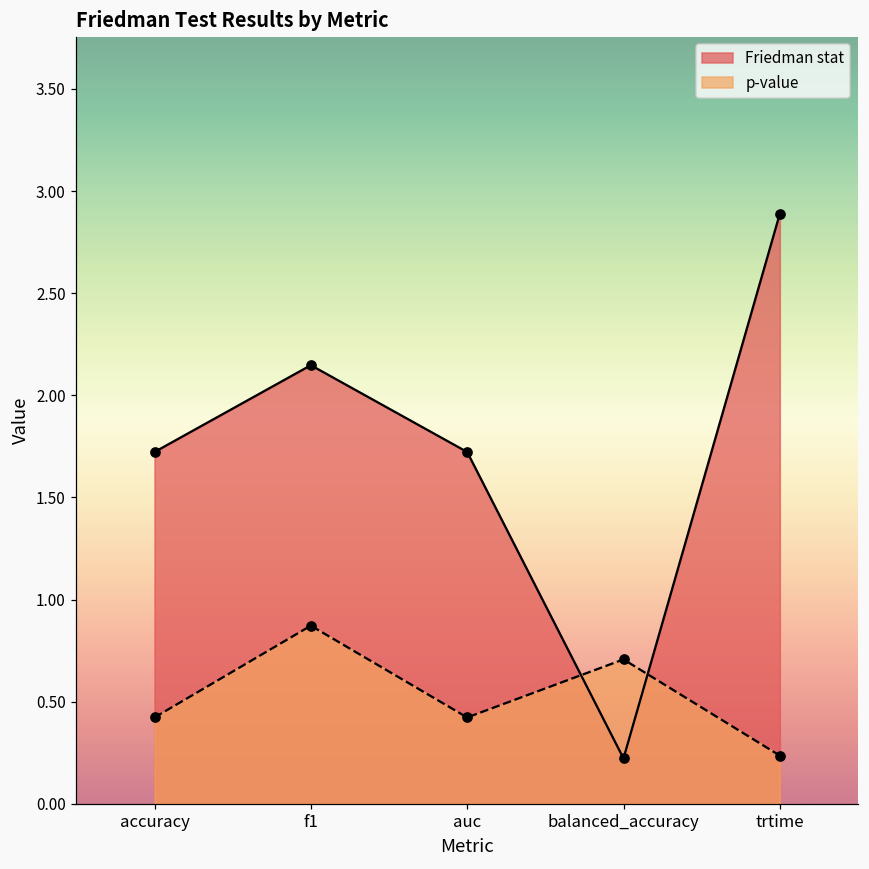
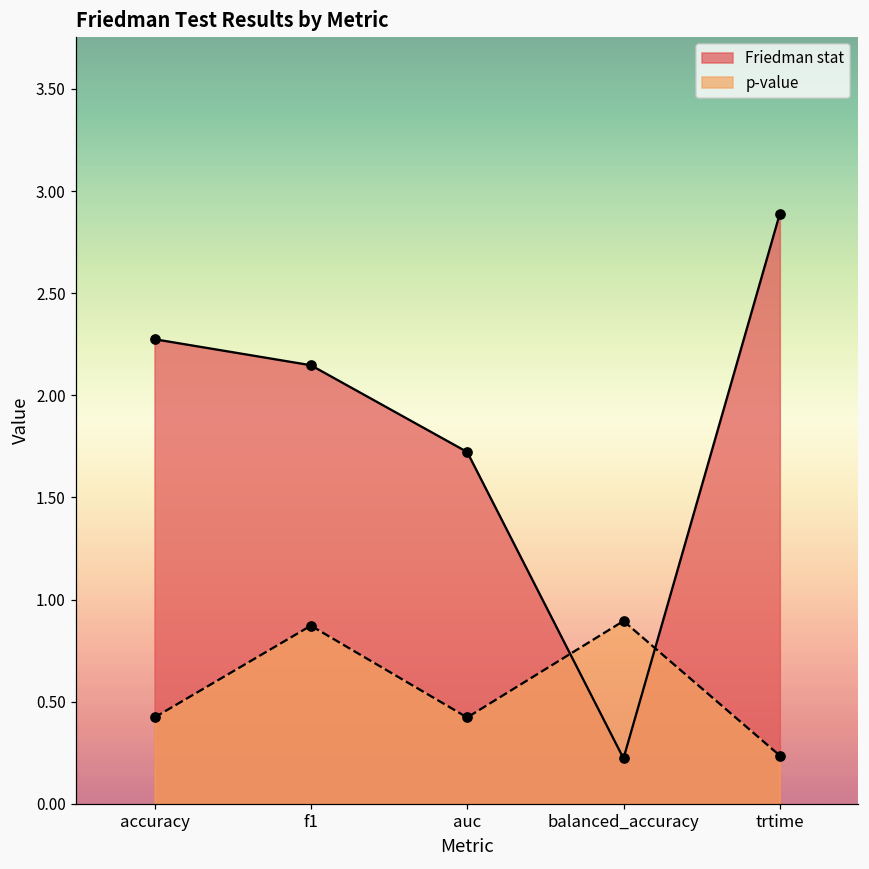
  {
    "Friedman stat": {
-     "accuracy": 1.72,
+     "accuracy": 2.27,
      "f1": 2.15,
      "auc": 1.72,
      "balanced_accuracy": 0.22,
      "trtime": 2.89
    },
    "p-value": {
      "accuracy": 0.42,
      "f1": 0.87,
      "auc": 0.42,
-     "balanced_accuracy": 0.71,
+     "balanced_accuracy": 0.89,
      "trtime": 0.24
    }
  }
